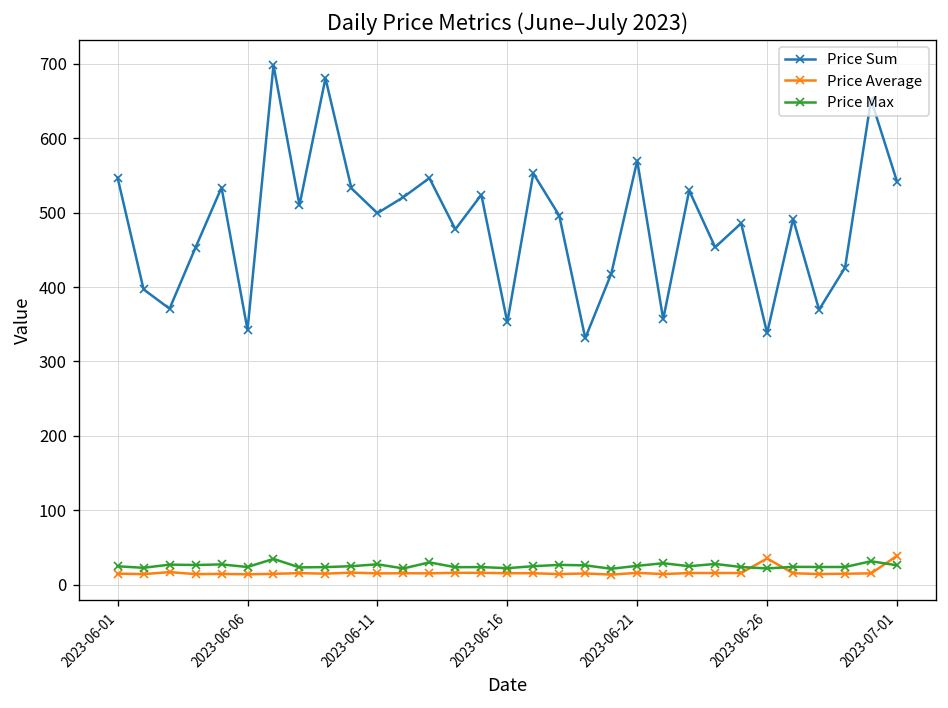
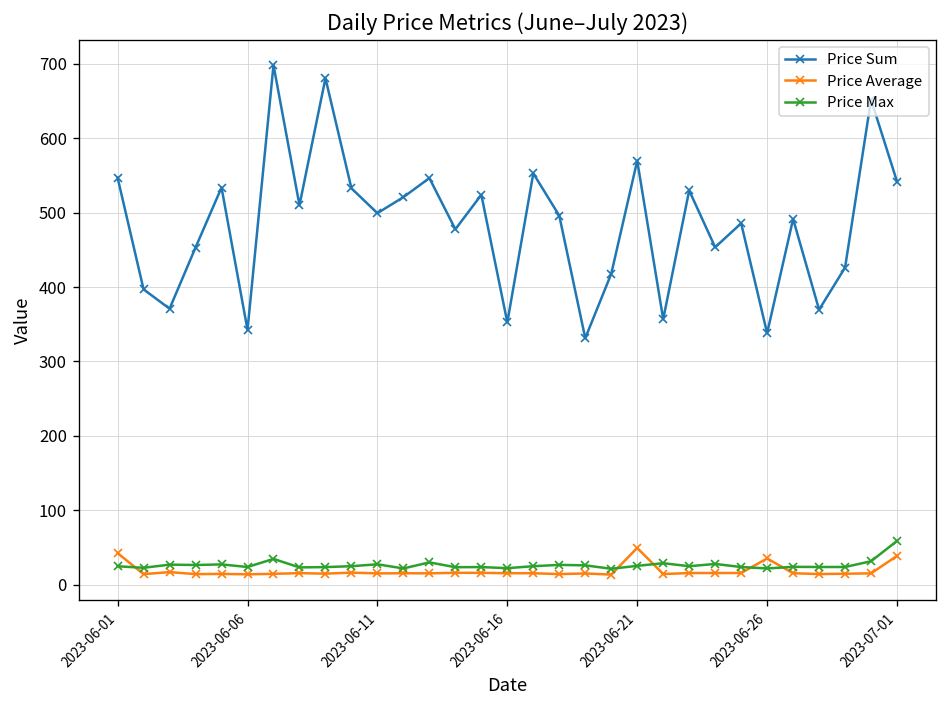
  {
    "Price Sum": {
      "2023-06-01": 550,
      "2023-06-06": 340,
      "2023-06-11": 500,
      "2023-06-16": 350,
      "2023-06-21": 570,
      "2023-06-26": 340,
      "2023-07-01": 540
    },
    "Price Average": {
-     "2023-06-01": 10,
+     "2023-06-01": 40,
      "2023-06-06": 10,
      "2023-06-11": 20,
      "2023-06-16": 20,
-     "2023-06-21": 20,
+     "2023-06-21": 50,
      "2023-06-26": 40,
      "2023-07-01": 40
    },
    "Price Max": {
      "2023-06-01": 20,
      "2023-06-06": 20,
      "2023-06-11": 30,
      "2023-06-16": 20,
      "2023-06-21": 30,
      "2023-06-26": 20,
-     "2023-07-01": 30
+     "2023-07-01": 60
    }
  }
